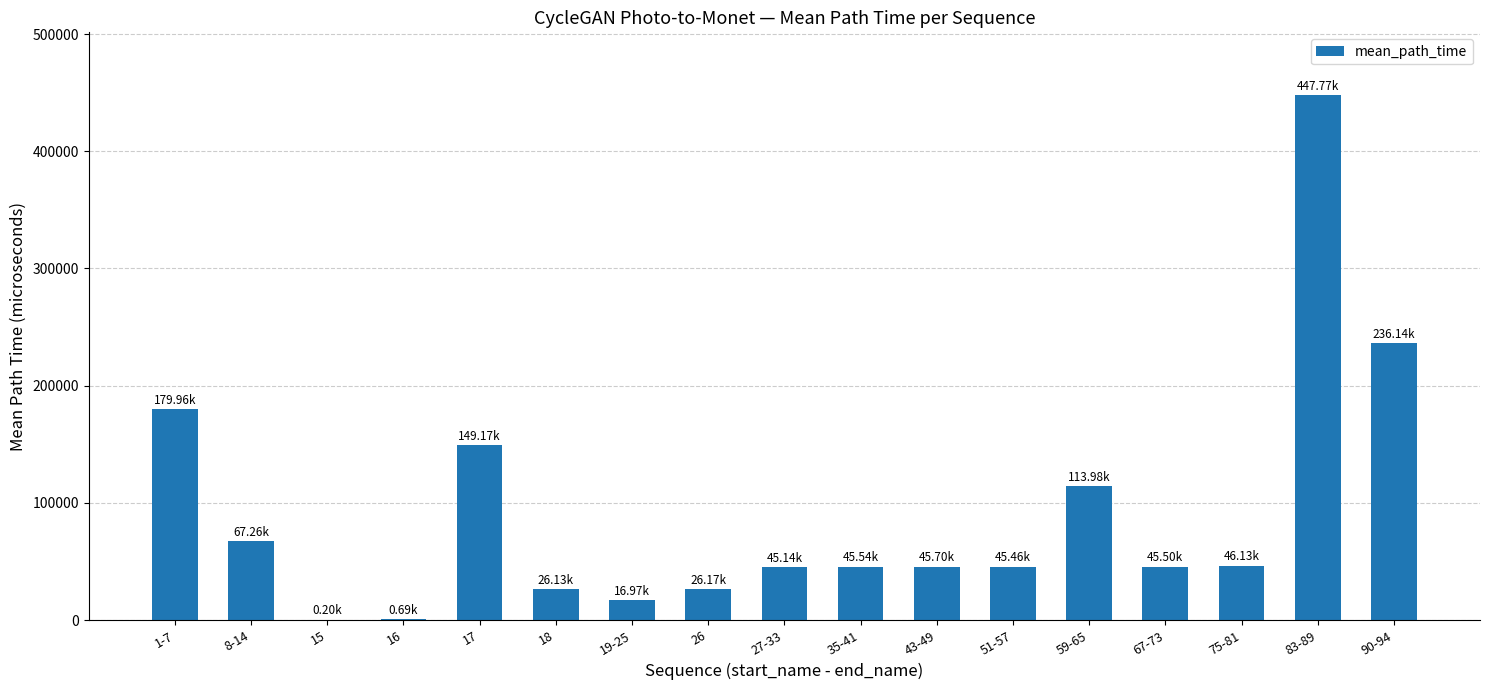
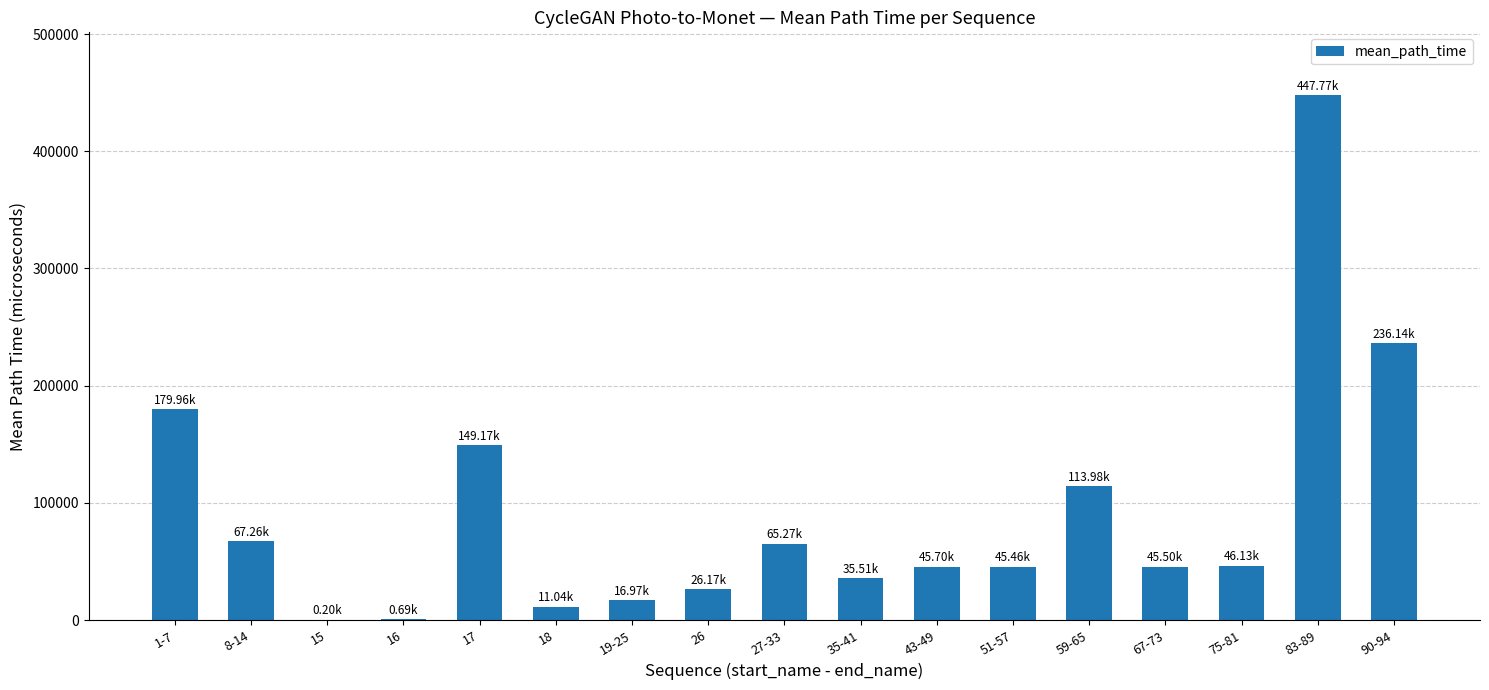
  {
    "1-7": "179.96k",
    "8-14": "67.26k",
    "15": "0.20k",
    "16": "0.69k",
    "17": "149.17k",
-   "18": "26.13k",
+   "18": "11.04k",
    "19-25": "16.97k",
    "26": "26.17k",
-   "27-33": "45.14k",
-   "35-41": "45.54k",
+   "27-33": "65.27k",
+   "35-41": "35.51k",
    "43-49": "45.70k",
    "51-57": "45.46k",
    "59-65": "113.98k",
    "67-73": "45.50k",
    "75-81": "46.13k",
    "83-89": "447.77k",
    "90-94": "236.14k"
  }
